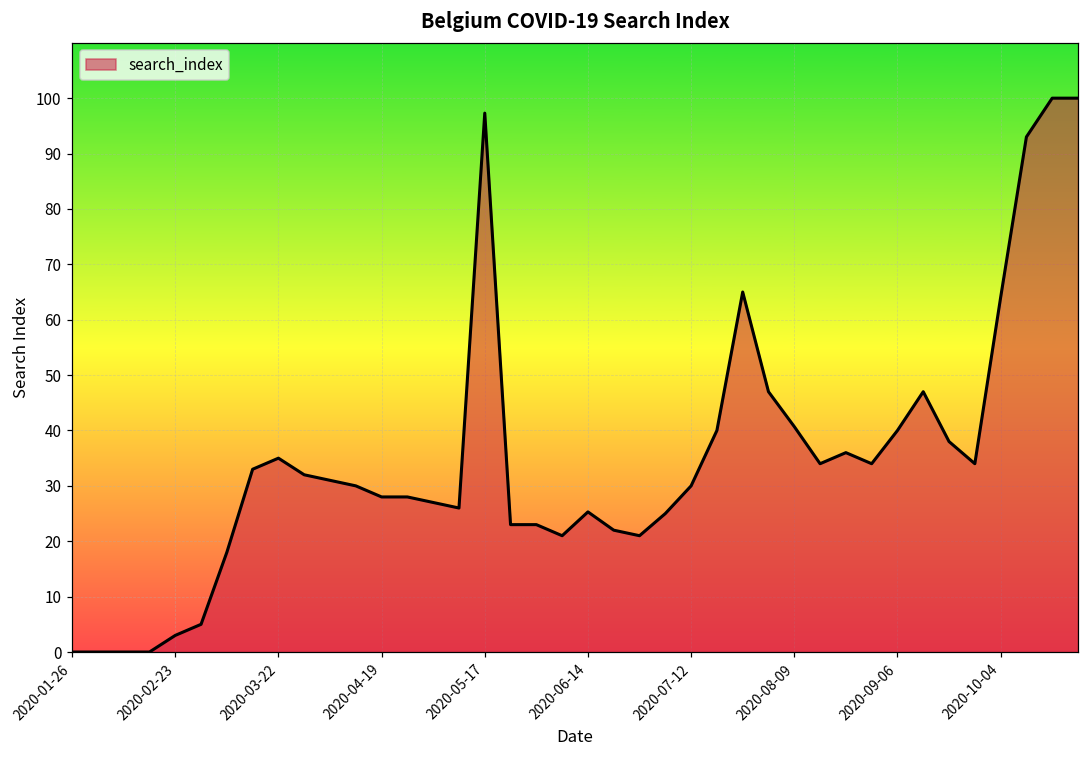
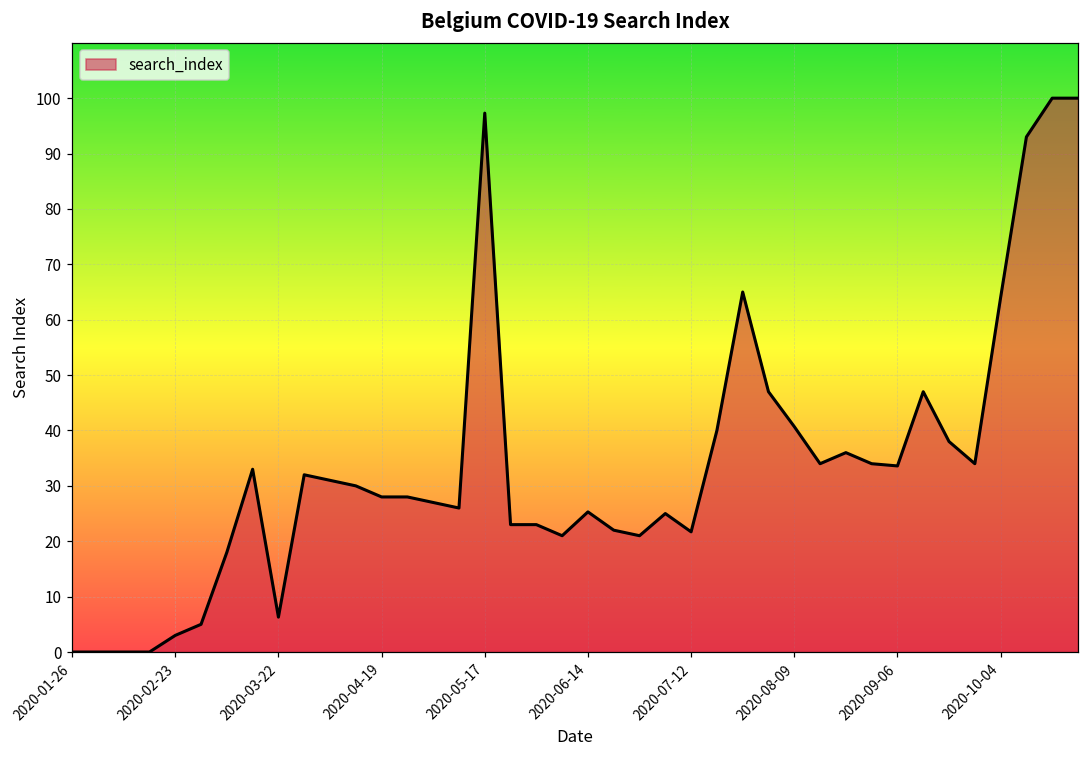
  {
    "2020-01-26": 0,
    "2020-02-23": 3,
-   "2020-03-22": 35,
+   "2020-03-22": 6,
    "2020-04-19": 28,
    "2020-05-17": 97,
    "2020-06-14": 25,
-   "2020-07-12": 30,
+   "2020-07-12": 22,
    "2020-08-09": 41,
-   "2020-09-06": 40,
+   "2020-09-06": 34,
    "2020-10-04": 64
  }
